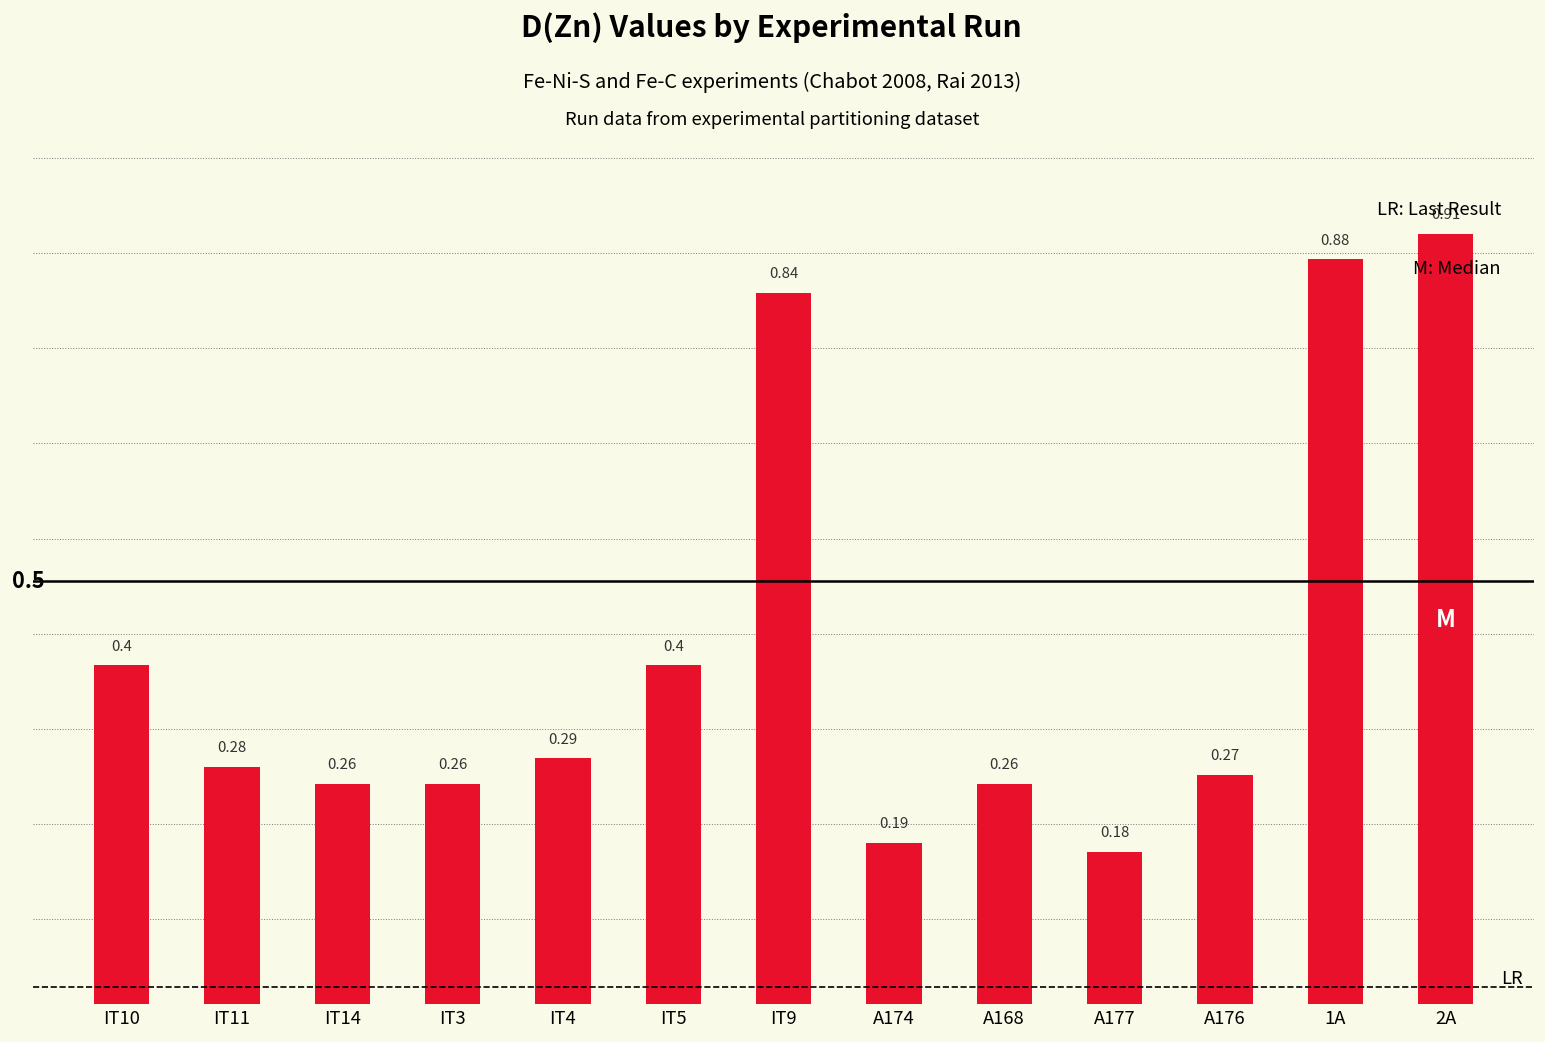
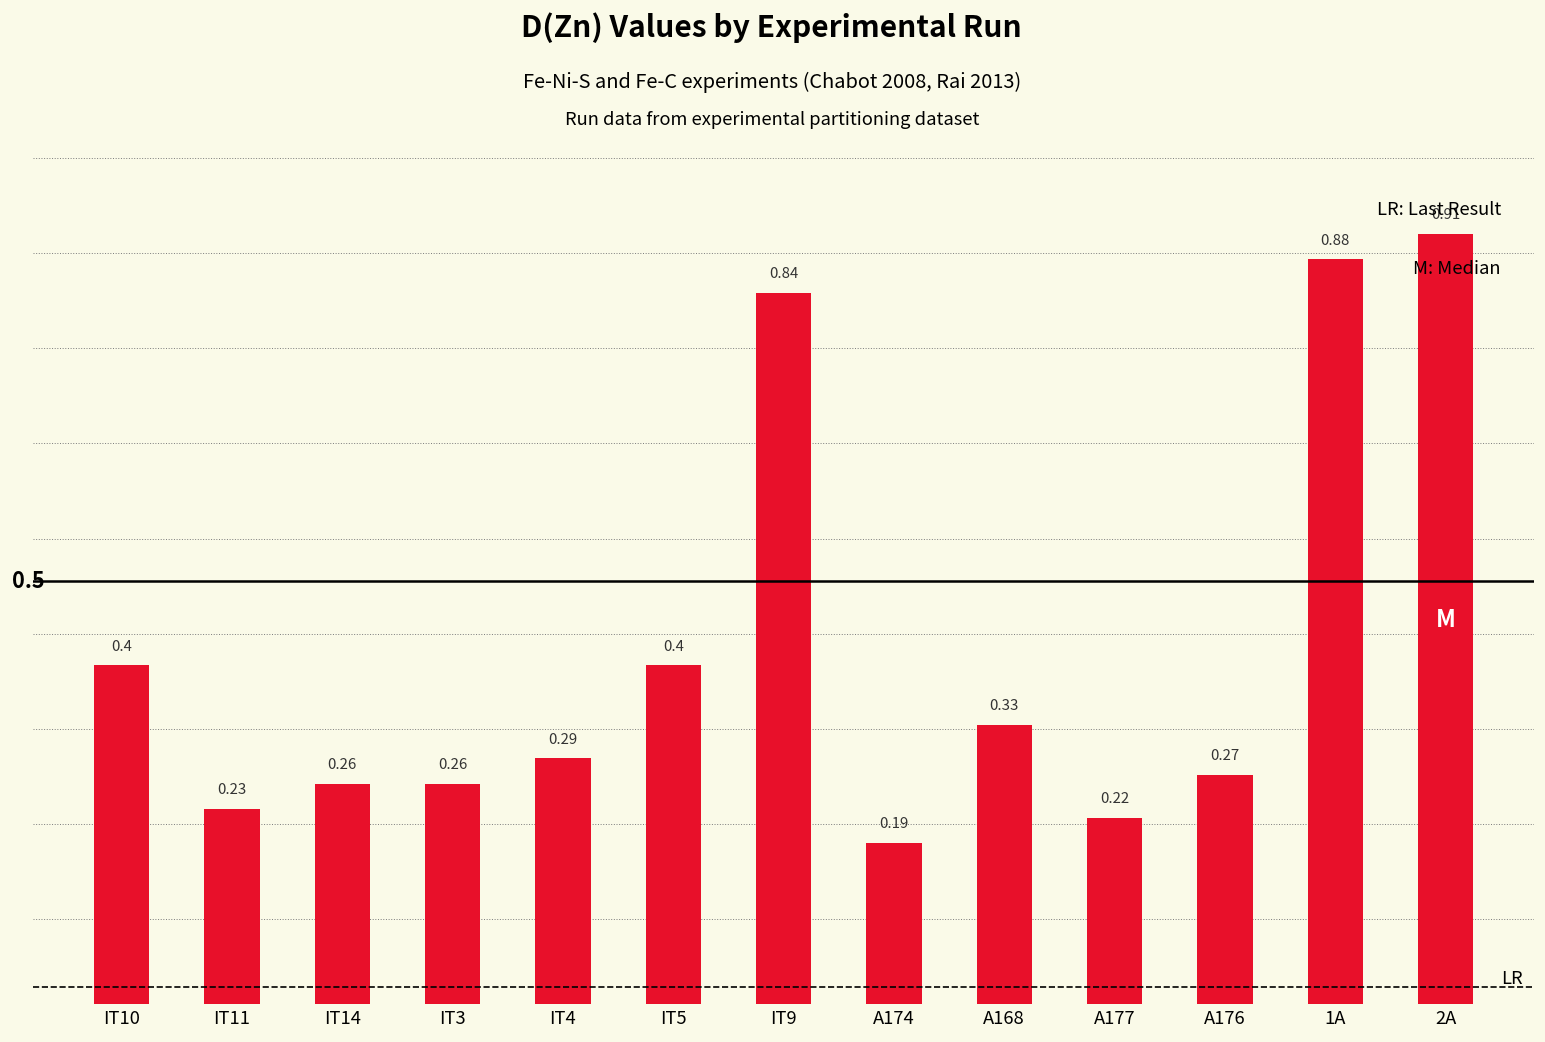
  {
    "IT10": 0.4,
-   "IT11": 0.28,
+   "IT11": 0.23,
    "IT14": 0.26,
    "IT3": 0.26,
    "IT4": 0.29,
    "IT5": 0.4,
    "IT9": 0.84,
    "A174": 0.19,
-   "A168": 0.26,
-   "A177": 0.18,
+   "A168": 0.33,
+   "A177": 0.22,
    "A176": 0.27,
    "1A": 0.88
  }
